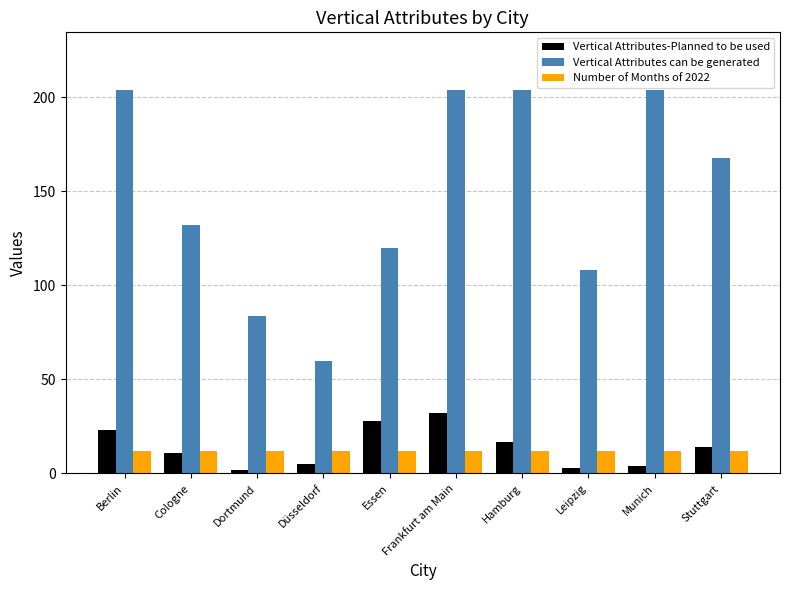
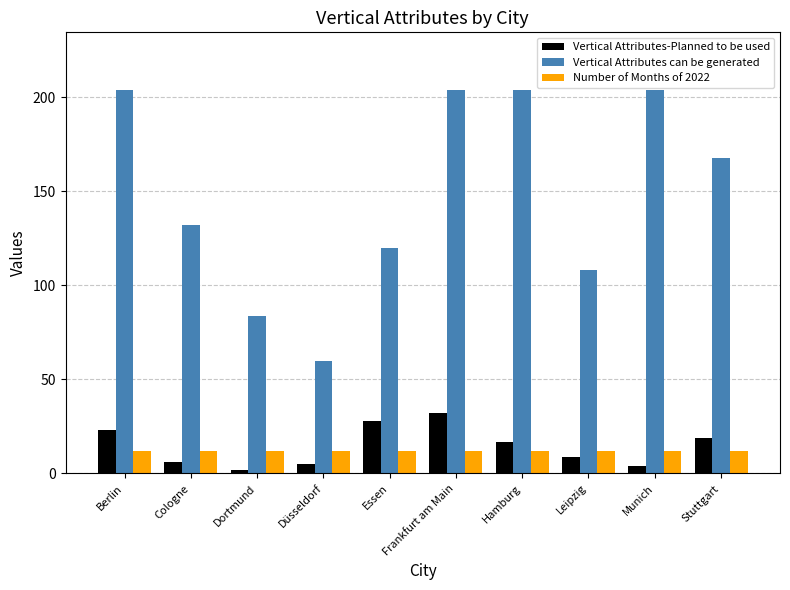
  {
    "Vertical Attributes-Planned to be used": {
      "Berlin": 23,
-     "Cologne": 11,
+     "Cologne": 6,
      "Dortmund": 2,
      "Düsseldorf": 5,
      "Essen": 28,
      "Frankfurt am Main": 32,
      "Hamburg": 17,
-     "Leipzig": 3,
+     "Leipzig": 9,
      "Munich": 4,
-     "Stuttgart": 14
+     "Stuttgart": 19
    },
    "Vertical Attributes can be generated": {
      "Berlin": 204,
      "Cologne": 132,
      "Dortmund": 84,
      "Düsseldorf": 60,
      "Essen": 120,
      "Frankfurt am Main": 204,
      "Hamburg": 204,
      "Leipzig": 108,
      "Munich": 204,
      "Stuttgart": 168
    },
    "Number of Months of 2022": {
      "Berlin": 12,
      "Cologne": 12,
      "Dortmund": 12,
      "Düsseldorf": 12,
      "Essen": 12,
      "Frankfurt am Main": 12,
      "Hamburg": 12,
      "Leipzig": 12,
      "Munich": 12,
      "Stuttgart": 12
    }
  }
